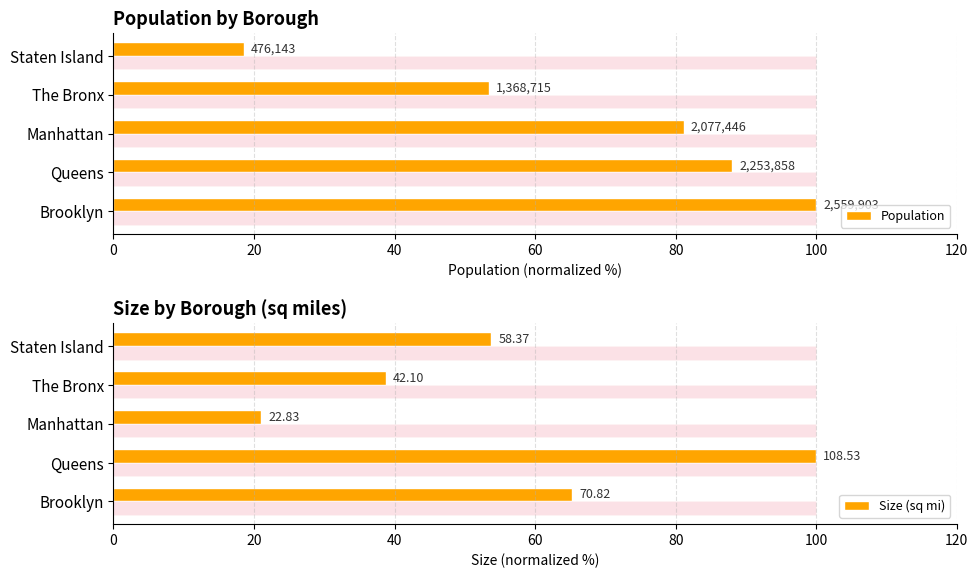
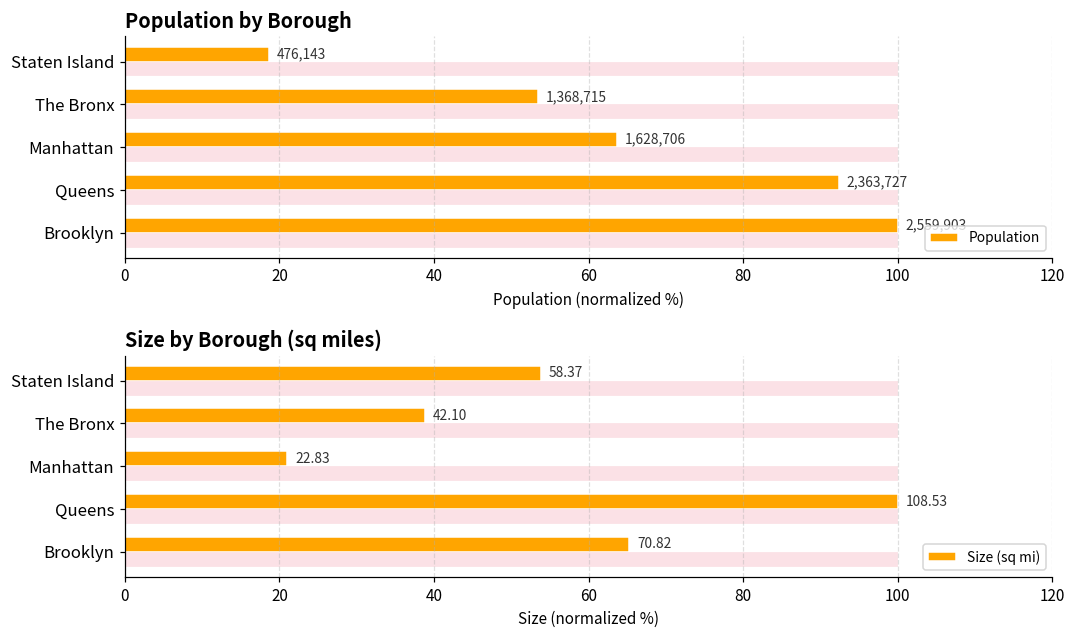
  {
    "Population by Borough": {
      "Population": {
-       "Manhattan": "2,077,446",
-       "Queens": "2,253,858"
+       "Manhattan": "1,628,706",
+       "Queens": "2,363,727"
      }
    }
  }
